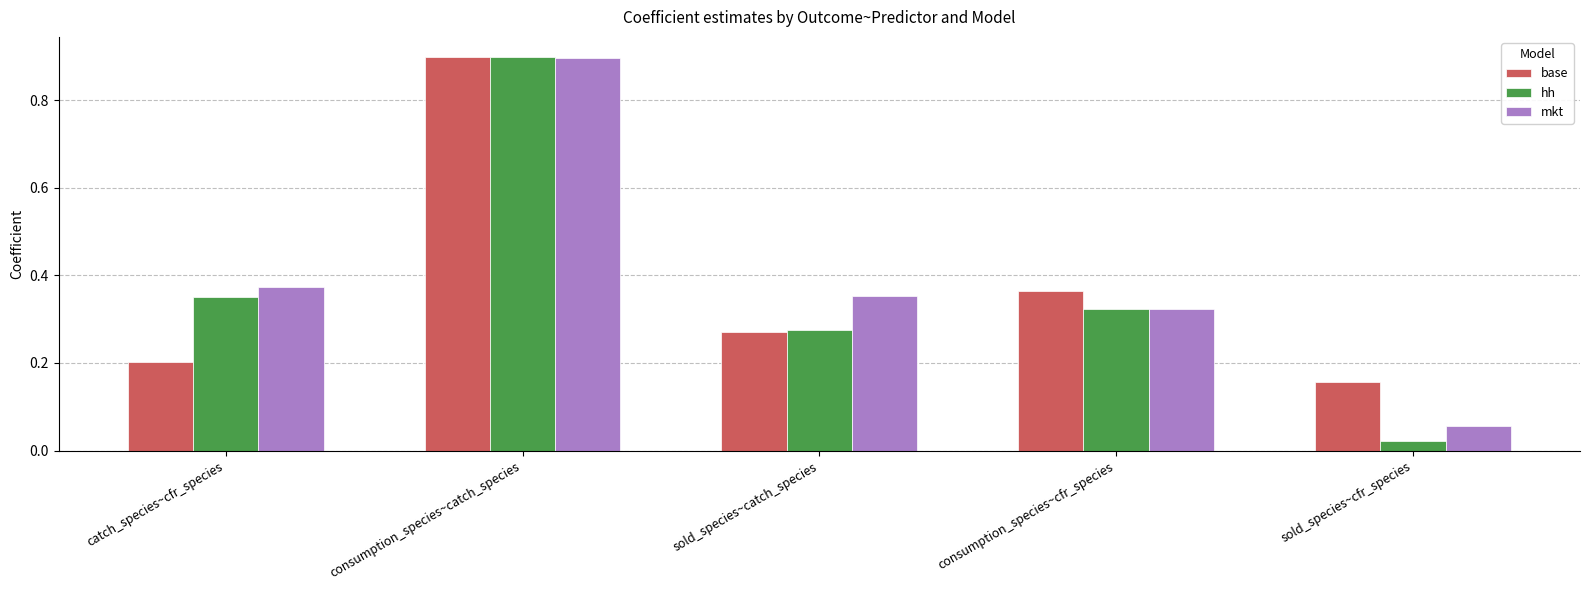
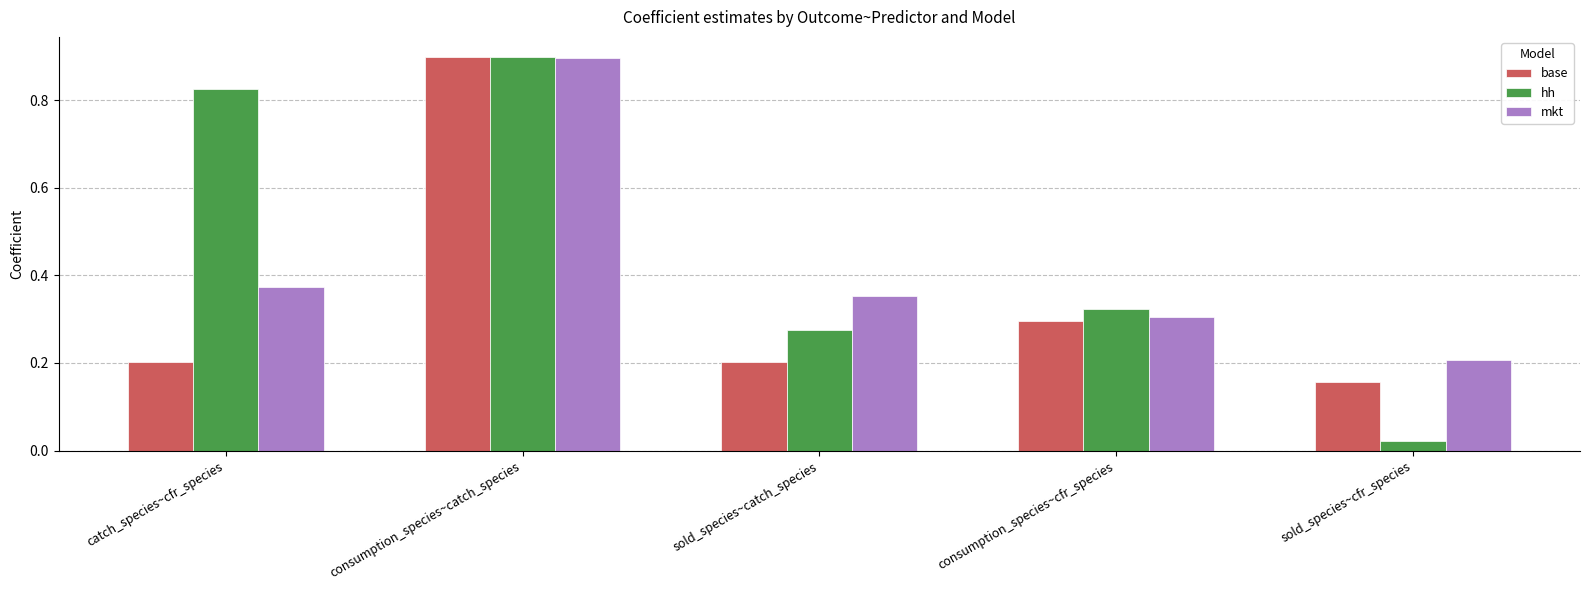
  {
    "base": {
      "catch_species~cfr_species": 0.20,
      "consumption_species~catch_species": 0.90,
-     "sold_species~catch_species": 0.27,
-     "consumption_species~cfr_species": 0.36,
+     "sold_species~catch_species": 0.20,
+     "consumption_species~cfr_species": 0.30,
      "sold_species~cfr_species": 0.16
    },
    "hh": {
-     "catch_species~cfr_species": 0.35,
+     "catch_species~cfr_species": 0.83,
      "consumption_species~catch_species": 0.90,
      "sold_species~catch_species": 0.28,
      "consumption_species~cfr_species": 0.32,
      "sold_species~cfr_species": 0.02
    },
    "mkt": {
      "catch_species~cfr_species": 0.37,
      "consumption_species~catch_species": 0.90,
      "sold_species~catch_species": 0.35,
-     "consumption_species~cfr_species": 0.32,
-     "sold_species~cfr_species": 0.06
+     "consumption_species~cfr_species": 0.31,
+     "sold_species~cfr_species": 0.21
    }
  }
